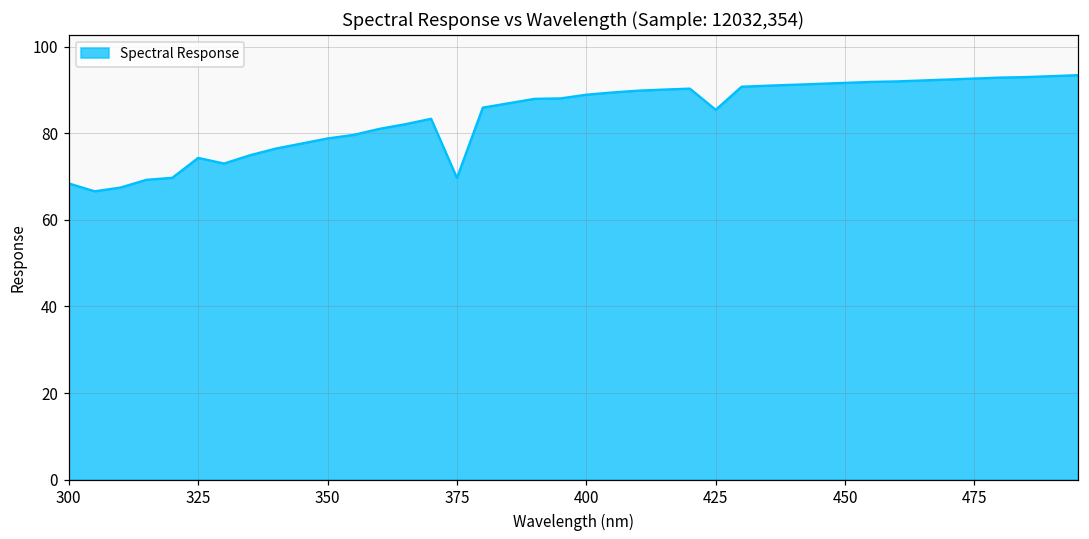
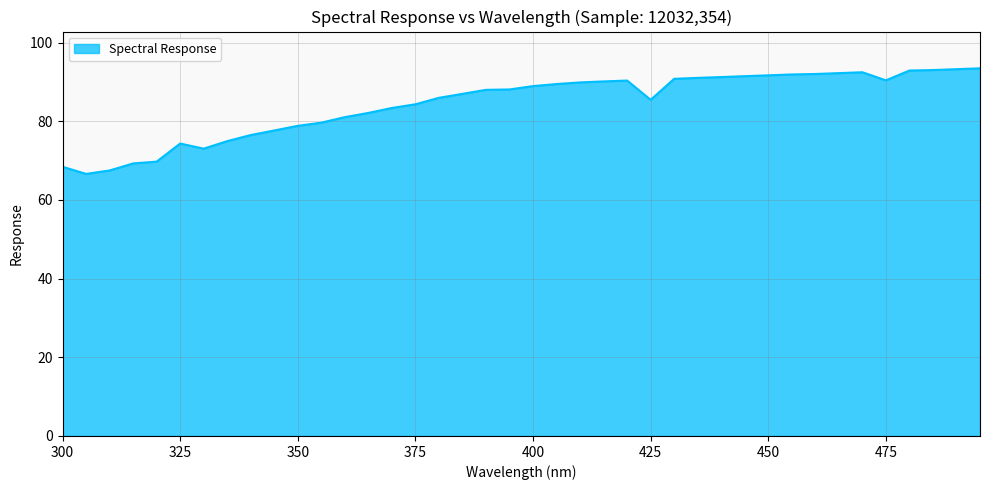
  {
    "300": 68,
    "325": 74,
    "350": 79,
-   "375": 70,
+   "375": 84,
    "400": 89,
    "425": 85,
    "450": 92,
-   "475": 93
+   "475": 90
  }
